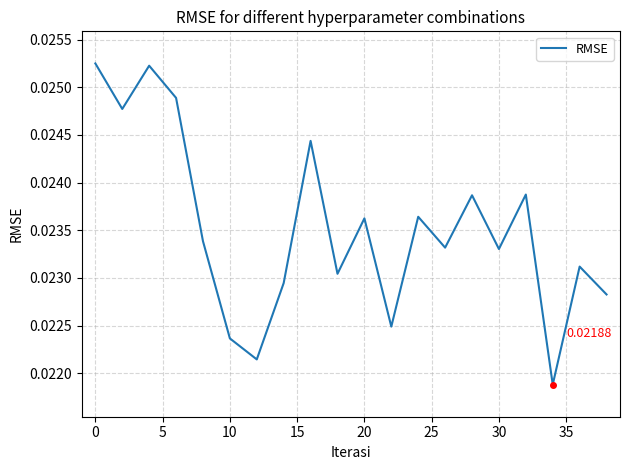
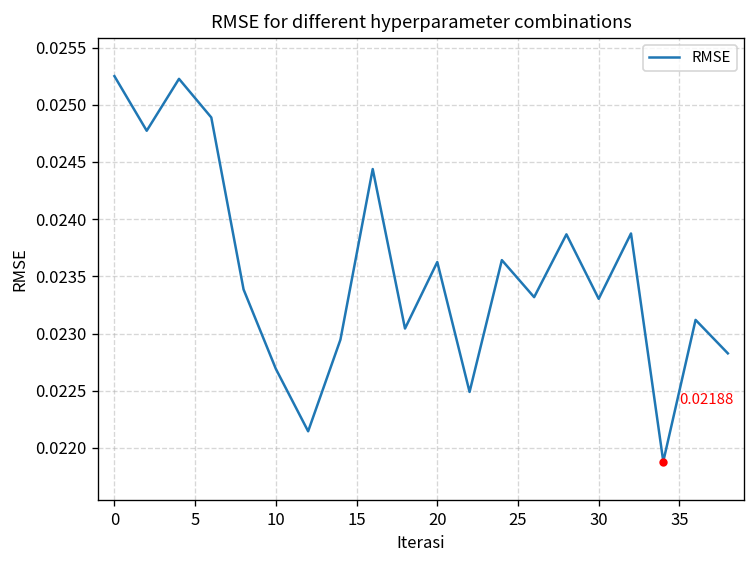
  {
    "RMSE": {
      "0": 0.0253,
-     "10": 0.0224,
+     "10": 0.0227,
      "20": 0.0236,
      "30": 0.0233
    }
  }
